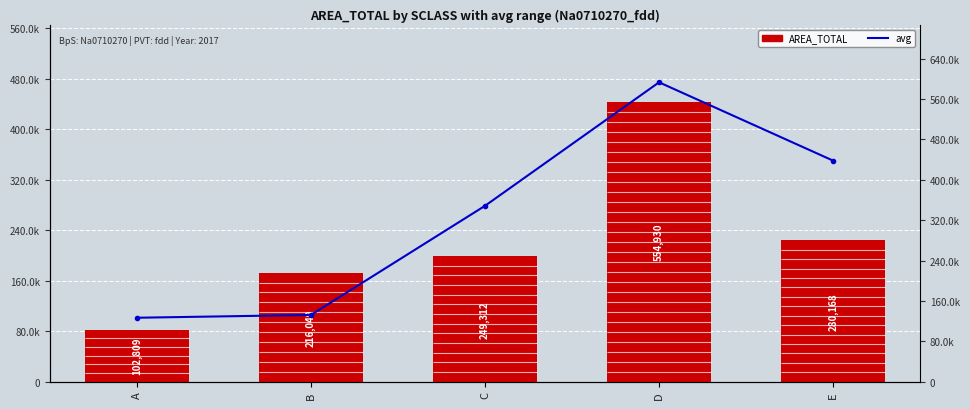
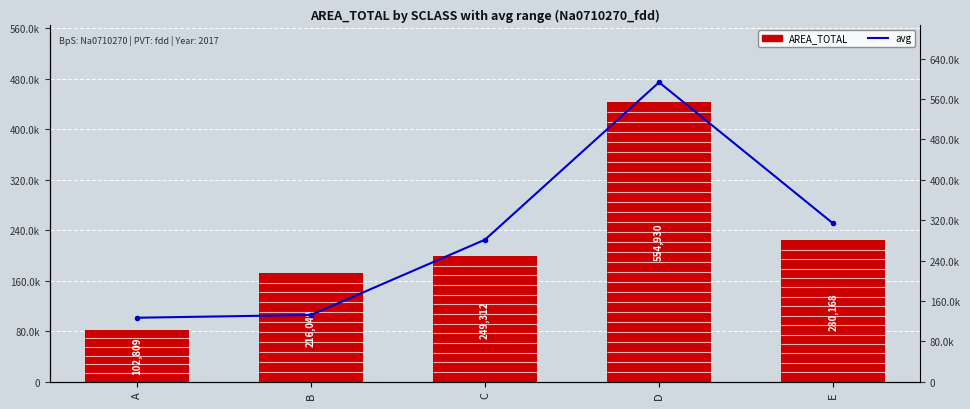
  {
    "avg": {
      "A": 100000,
      "B": 110000,
-     "C": 280000,
+     "C": 230000,
      "D": 470000,
-     "E": 350000
+     "E": 250000
    }
  }
